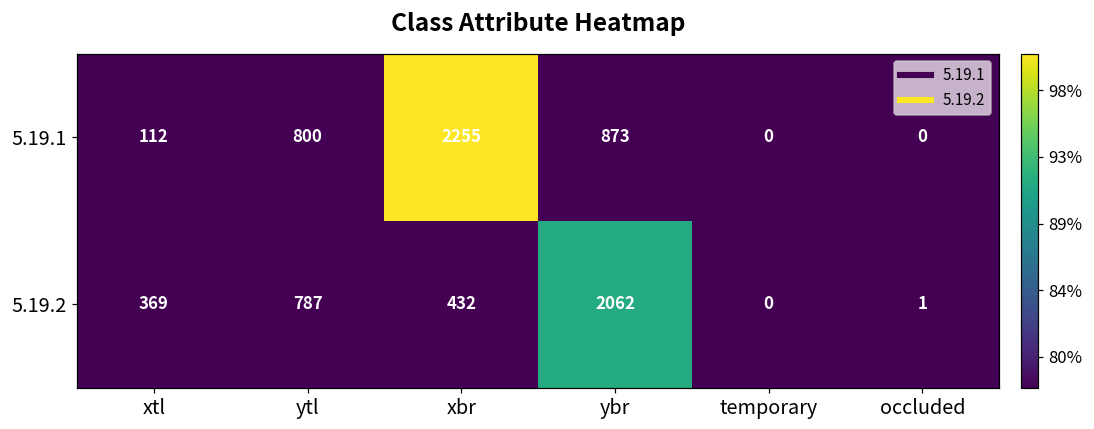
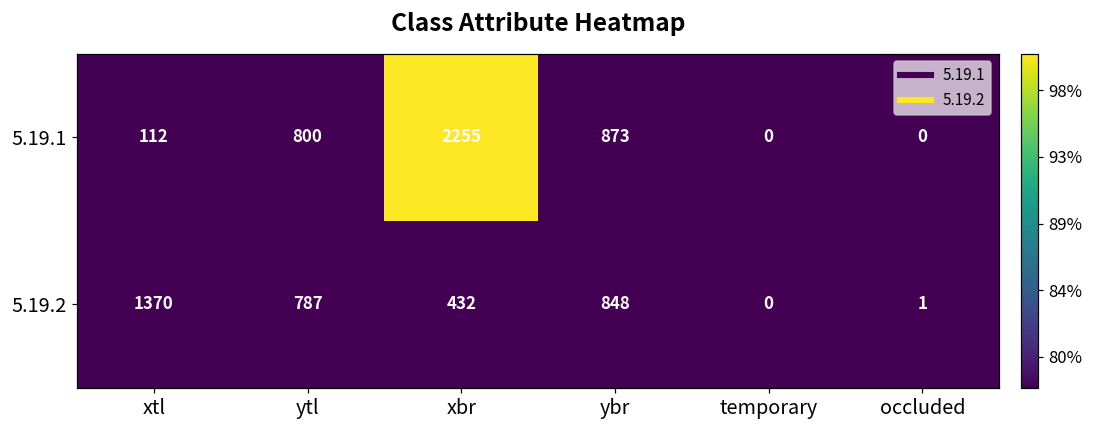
  {
    "5.19.1": {
      "xtl": 112,
      "ytl": 800,
      "xbr": 2255,
      "ybr": 873,
      "temporary": 0,
      "occluded": 0
    },
    "5.19.2": {
-     "xtl": 369,
+     "xtl": 1370,
      "ytl": 787,
      "xbr": 432,
-     "ybr": 2062,
+     "ybr": 848,
      "temporary": 0,
      "occluded": 1
    }
  }
